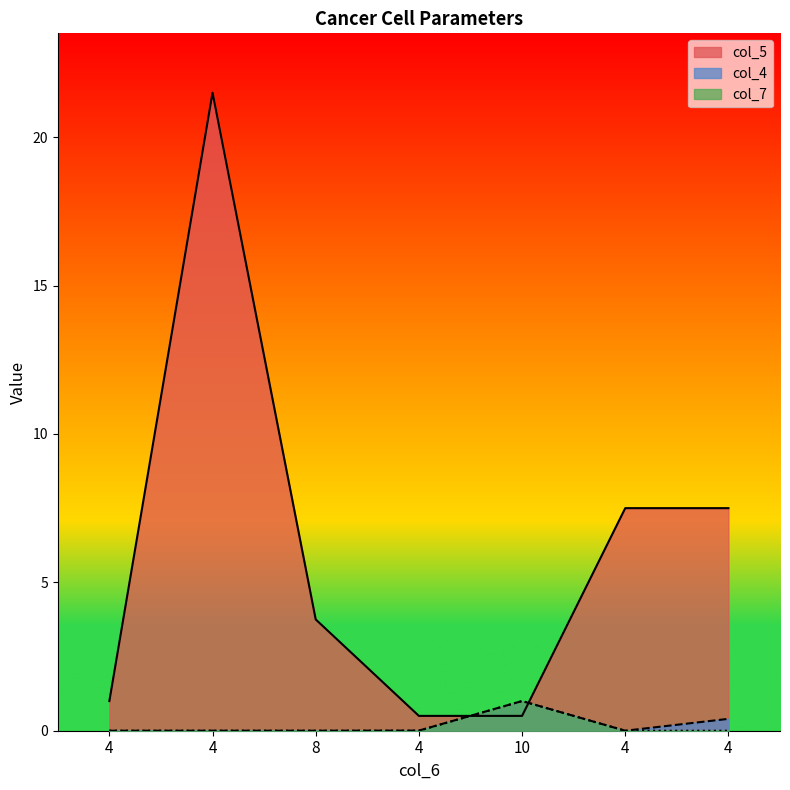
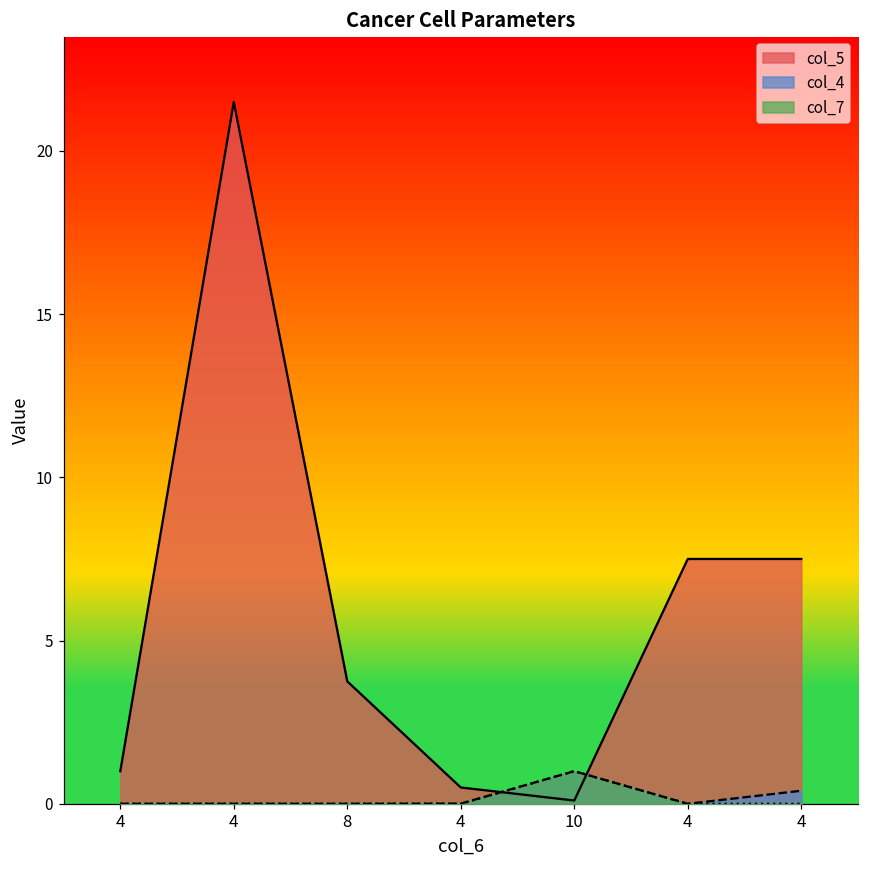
  {
    "col_5": {
      "8": 3.8,
-     "10": 0.5
+     "10": 0.1
    }
  }
